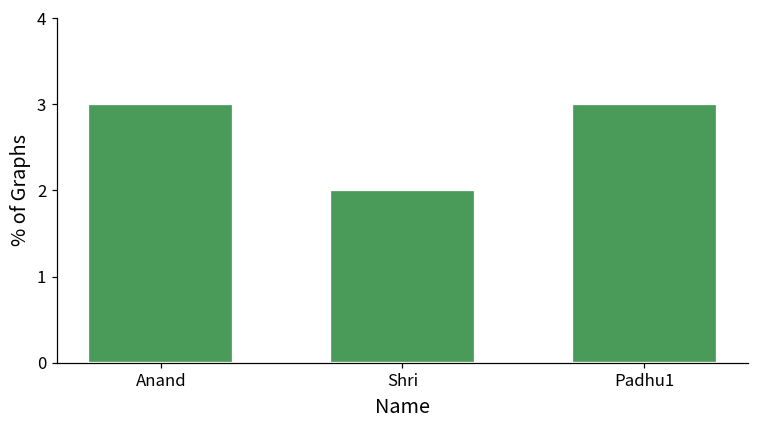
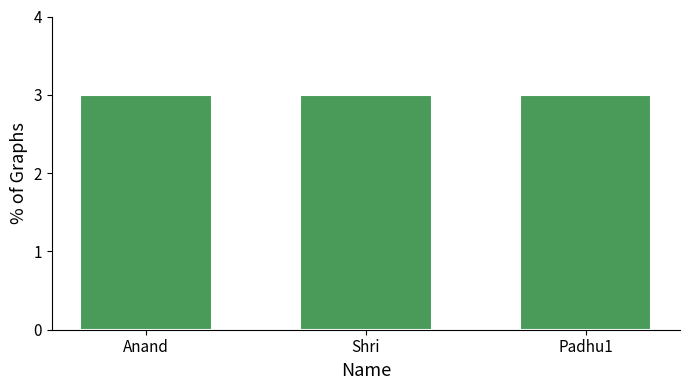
  {
    "Anand": 3,
-   "Shri": 2,
+   "Shri": 3,
    "Padhu1": 3
  }
